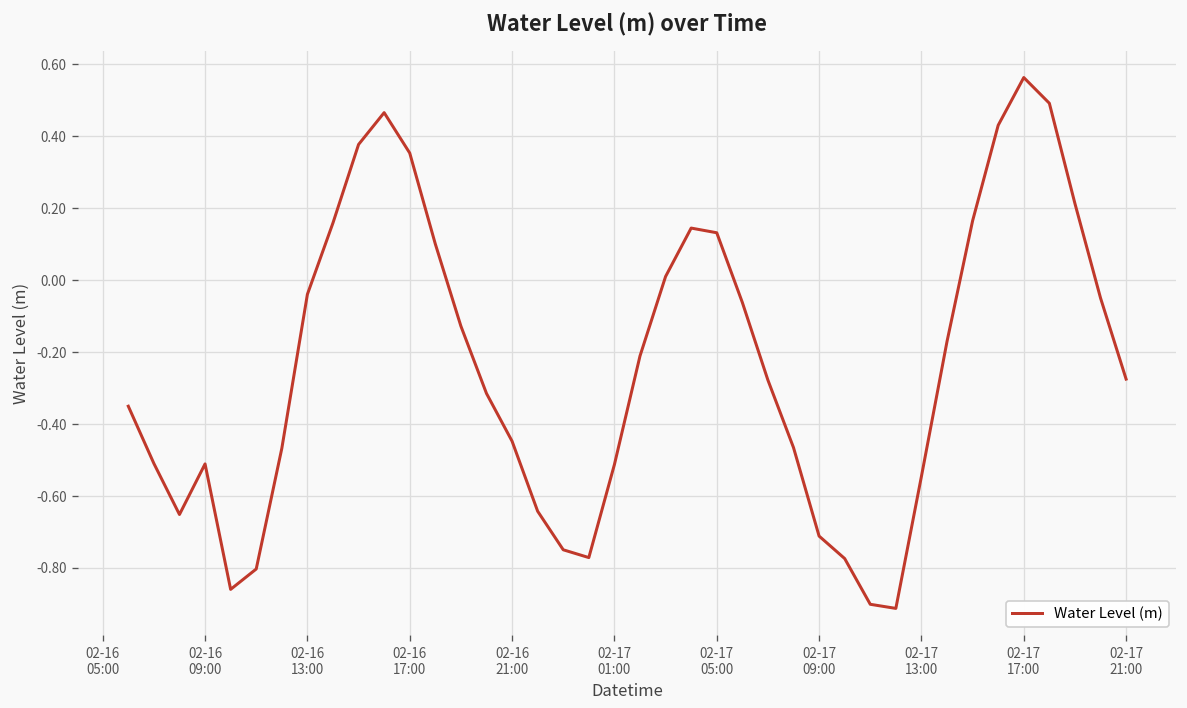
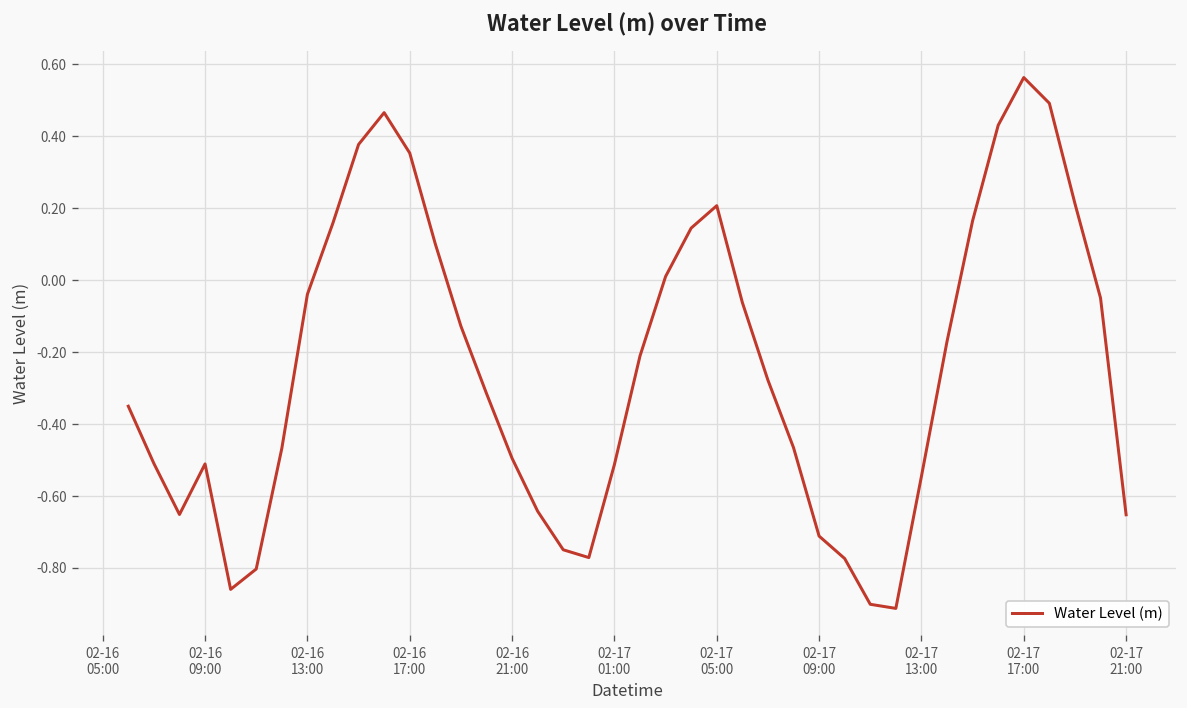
  {
    "02-16 09:00": -0.51,
    "02-16 13:00": -0.04,
    "02-16 17:00": 0.35,
-   "02-16 21:00": -0.45,
+   "02-16 21:00": -0.50,
    "02-17 01:00": -0.51,
-   "02-17 05:00": 0.13,
+   "02-17 05:00": 0.21,
    "02-17 09:00": -0.71,
    "02-17 13:00": -0.55,
    "02-17 17:00": 0.56,
-   "02-17 21:00": -0.28
+   "02-17 21:00": -0.65
  }
